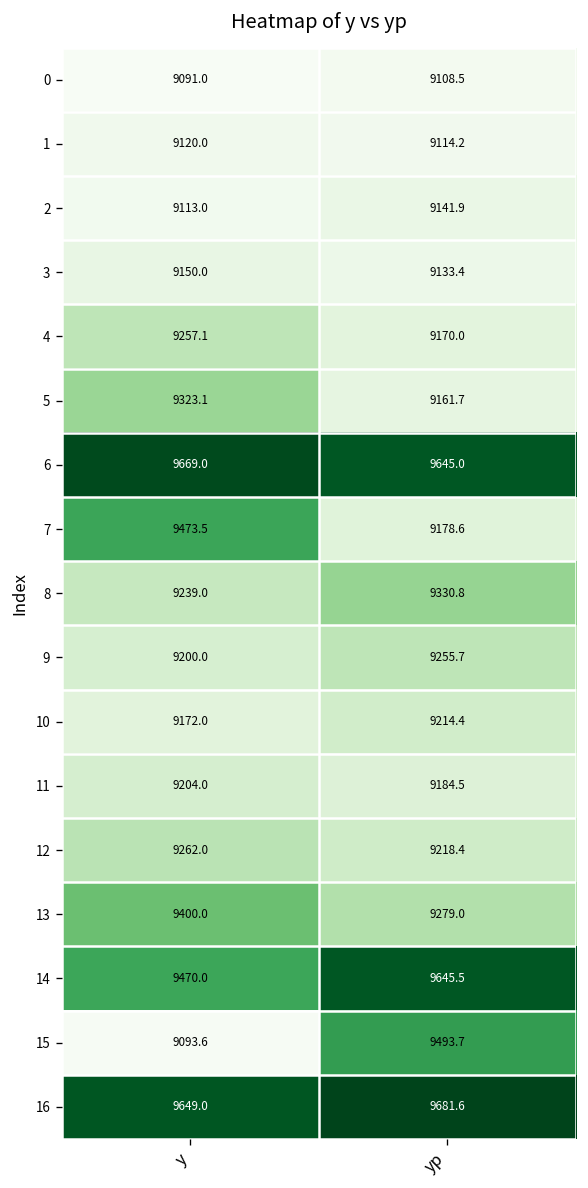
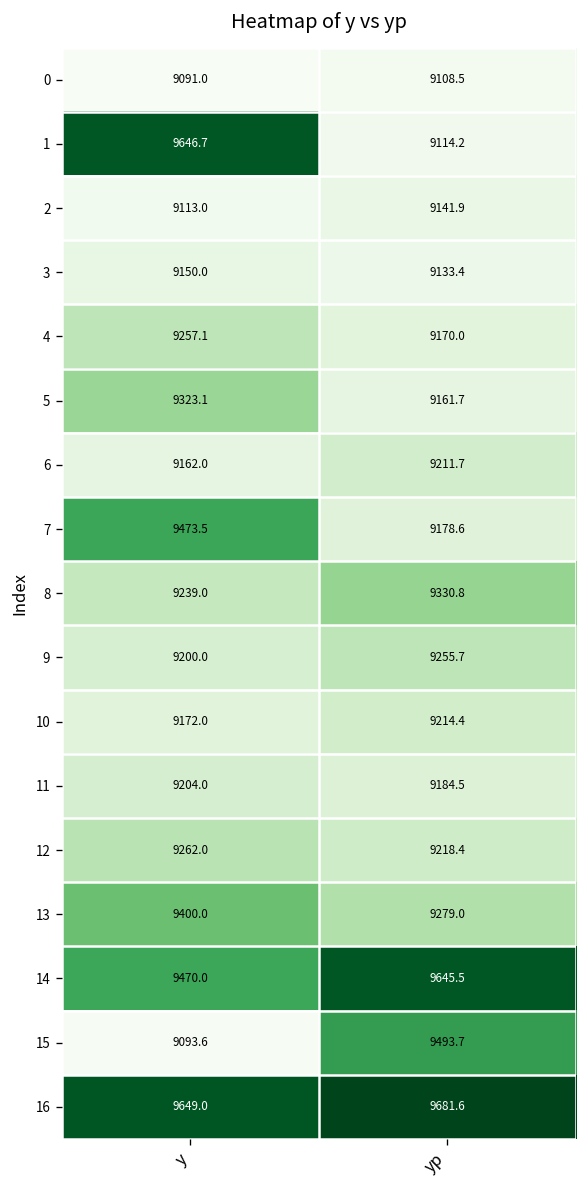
  {
    "0": {
      "y": 9091.0,
      "yp": 9108.5
    },
    "1": {
-     "y": 9120.0,
+     "y": 9646.7,
      "yp": 9114.2
    },
    "2": {
      "y": 9113.0,
      "yp": 9141.9
    },
    "3": {
      "y": 9150.0,
      "yp": 9133.4
    },
    "4": {
      "y": 9257.1,
      "yp": 9170.0
    },
    "5": {
      "y": 9323.1,
      "yp": 9161.7
    },
    "6": {
-     "y": 9669.0,
-     "yp": 9645.0
+     "y": 9162.0,
+     "yp": 9211.7
    },
    "7": {
      "y": 9473.5,
      "yp": 9178.6
    },
    "8": {
      "y": 9239.0,
      "yp": 9330.8
    },
    "9": {
      "y": 9200.0,
      "yp": 9255.7
    },
    "10": {
      "y": 9172.0,
      "yp": 9214.4
    },
    "11": {
      "y": 9204.0,
      "yp": 9184.5
    },
    "12": {
      "y": 9262.0,
      "yp": 9218.4
    },
    "13": {
      "y": 9400.0,
      "yp": 9279.0
    },
    "14": {
      "y": 9470.0,
      "yp": 9645.5
    },
    "15": {
      "y": 9093.6,
      "yp": 9493.7
    },
    "16": {
      "y": 9649.0,
      "yp": 9681.6
    }
  }
